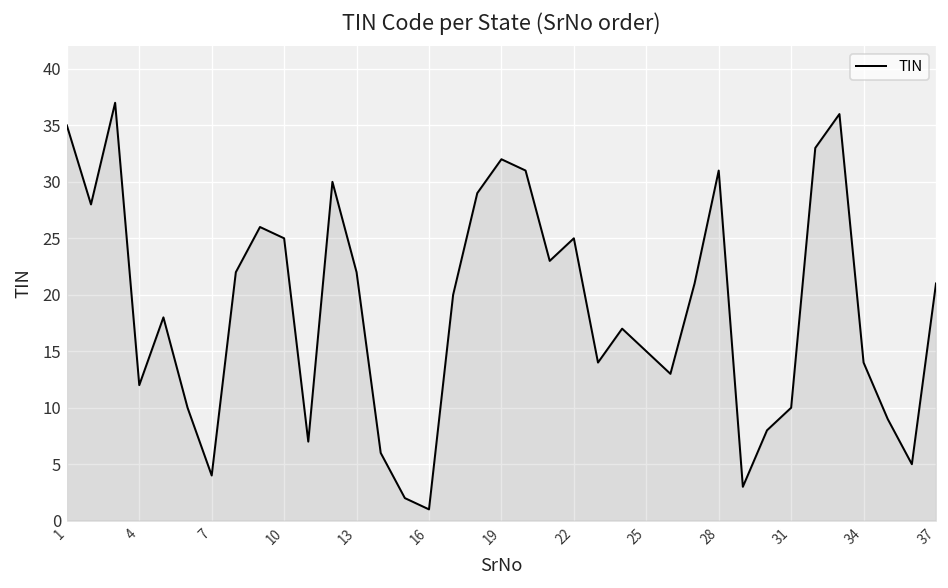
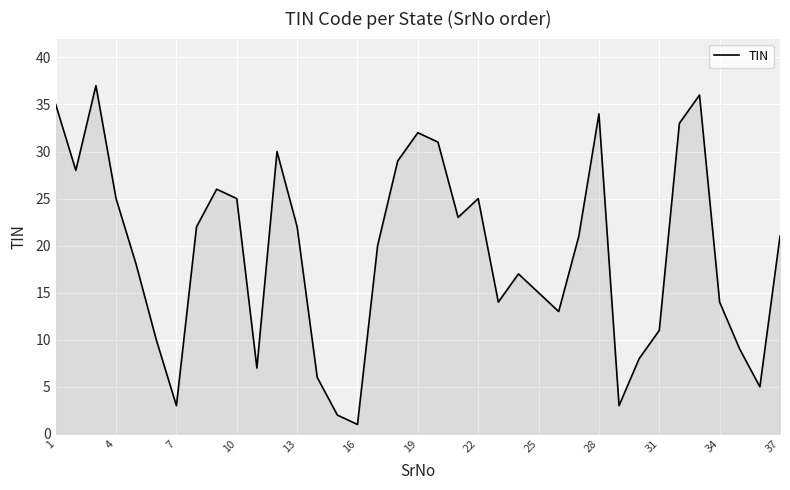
  {
    "1": 35,
-   "4": 12,
-   "7": 4,
+   "4": 25,
+   "7": 3,
    "10": 25,
    "13": 22,
    "16": 1,
    "19": 32,
    "22": 25,
    "25": 15,
-   "28": 31,
-   "31": 10,
+   "28": 34,
+   "31": 11,
    "34": 14,
    "37": 21
  }
